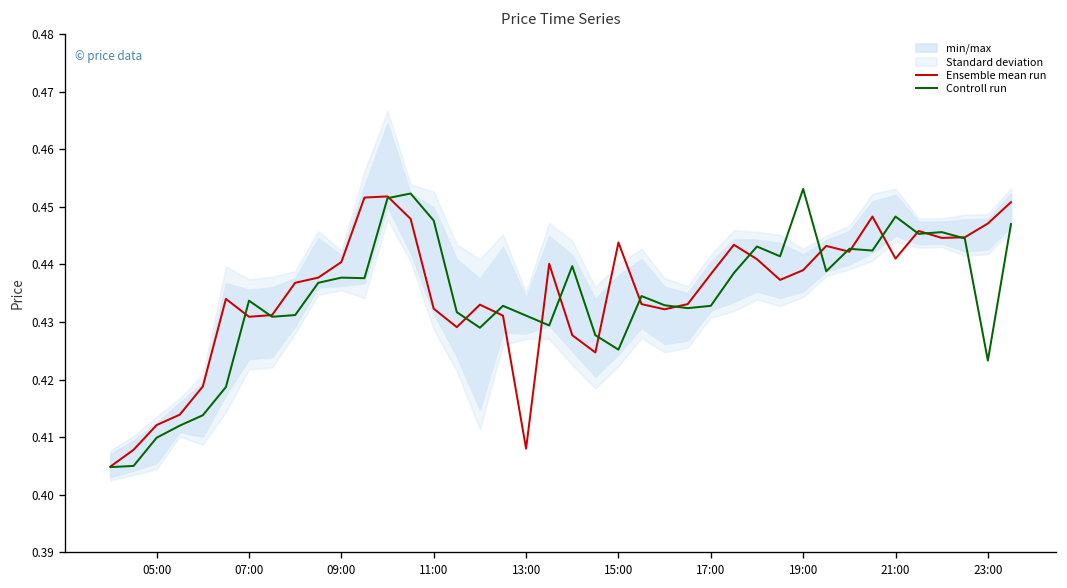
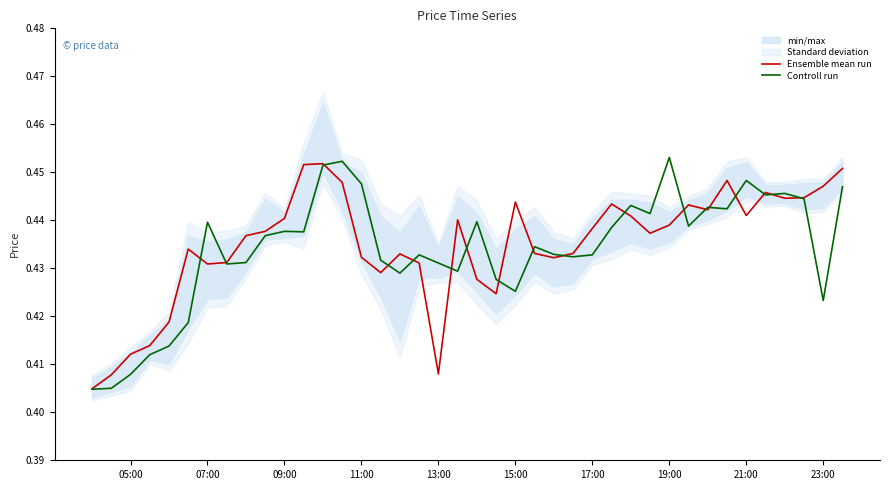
  {
    "Ensemble mean run": {
      "07:00": 0.431,
      "09:00": 0.440,
      "11:00": 0.432,
      "13:00": 0.408,
      "15:00": 0.444,
      "17:00": 0.438,
      "19:00": 0.439,
      "21:00": 0.441,
      "23:00": 0.447
    },
    "Controll run": {
-     "05:00": 0.410,
-     "07:00": 0.434,
+     "05:00": 0.408,
+     "07:00": 0.440,
      "09:00": 0.438,
      "11:00": 0.448,
      "13:00": 0.431,
      "15:00": 0.425,
      "17:00": 0.433,
      "19:00": 0.453,
      "21:00": 0.448,
      "23:00": 0.423
    }
  }
